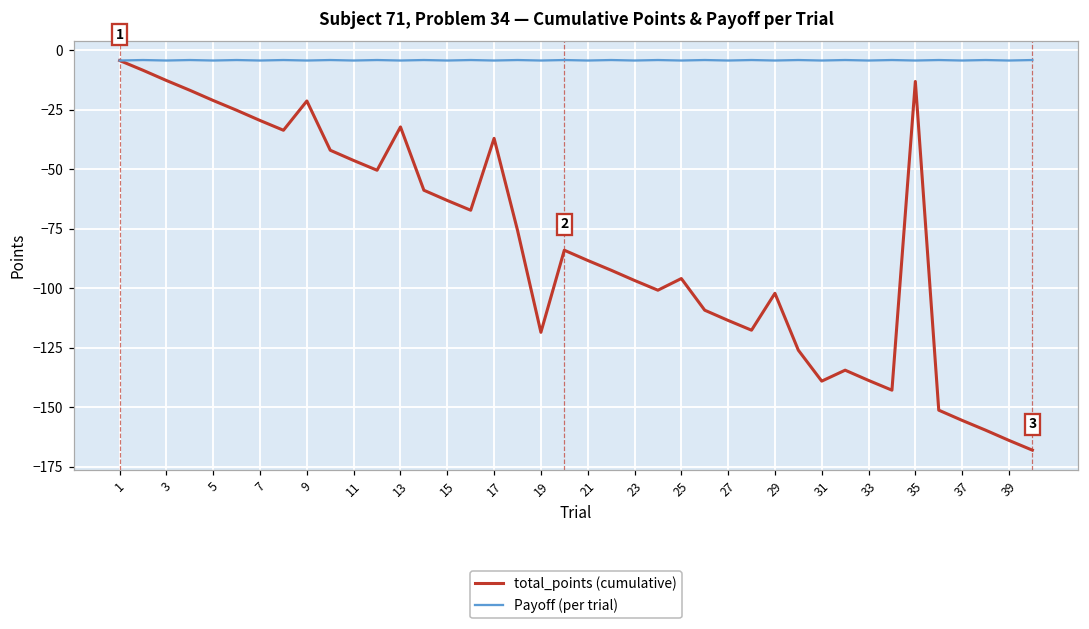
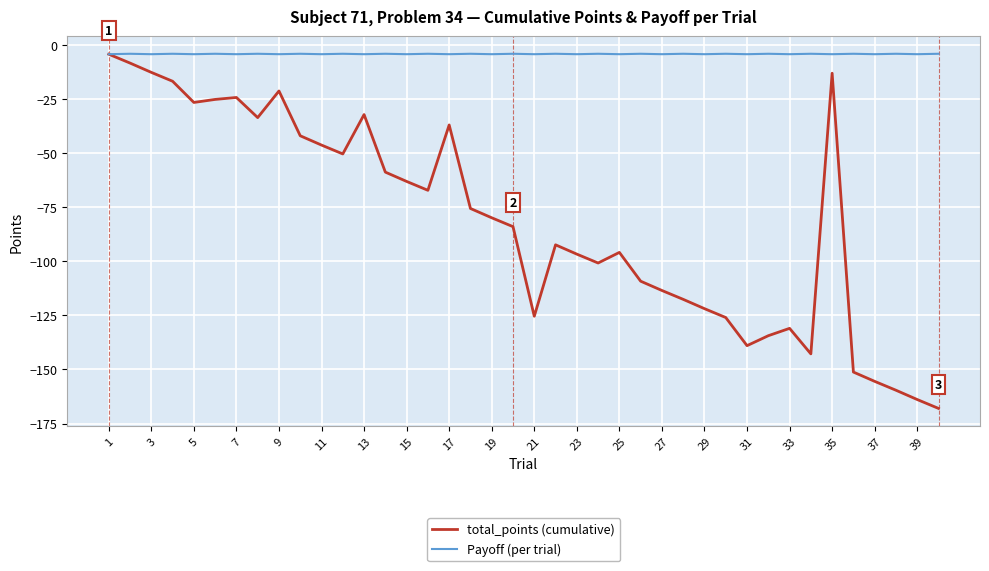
  {
    "total_points (cumulative)": {
      "3": -13,
-     "5": -21,
-     "7": -30,
+     "5": -27,
+     "7": -24,
      "9": -21,
      "11": -46,
      "13": -32,
      "15": -63,
      "17": -37,
-     "19": -119,
-     "21": -88,
+     "19": -80,
+     "21": -125,
      "23": -97,
      "25": -96,
      "27": -114,
-     "29": -102,
+     "29": -122,
      "31": -139,
-     "33": -139,
+     "33": -131,
      "35": -13,
      "37": -156,
      "39": -164
    },
    "Payoff (per trial)": {
      "3": -4,
      "5": -4,
      "7": -4,
      "9": -4,
      "11": -4,
      "13": -4,
      "15": -4,
      "17": -4,
      "19": -4,
      "21": -4,
      "23": -4,
      "25": -4,
      "27": -4,
      "29": -4,
      "31": -4,
      "33": -4,
      "35": -4,
      "37": -4,
      "39": -4
    }
  }
